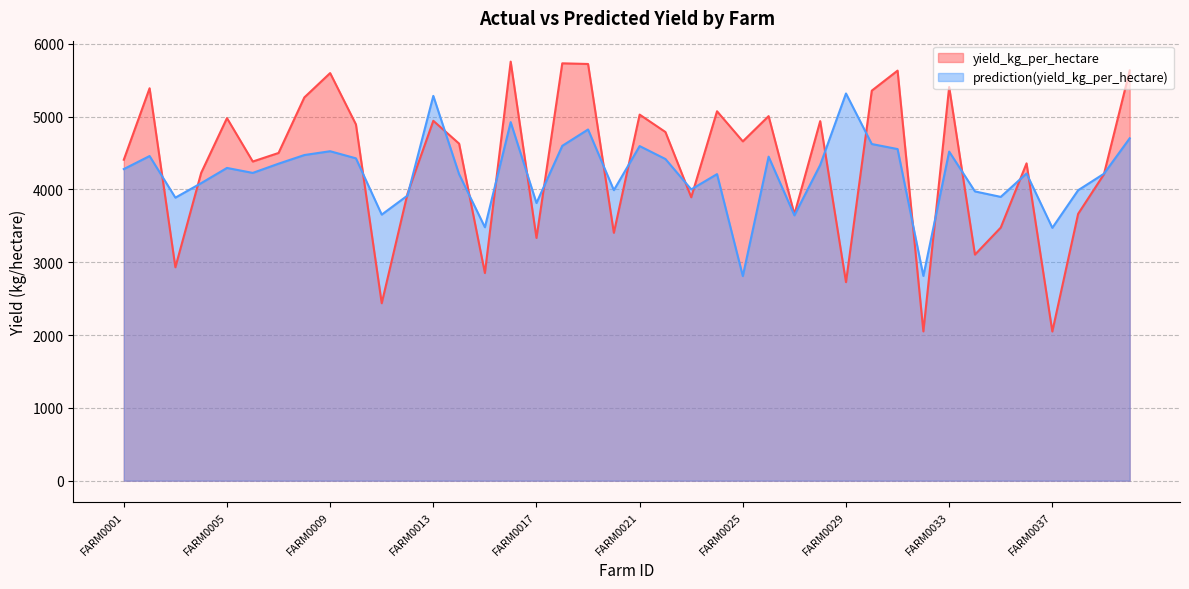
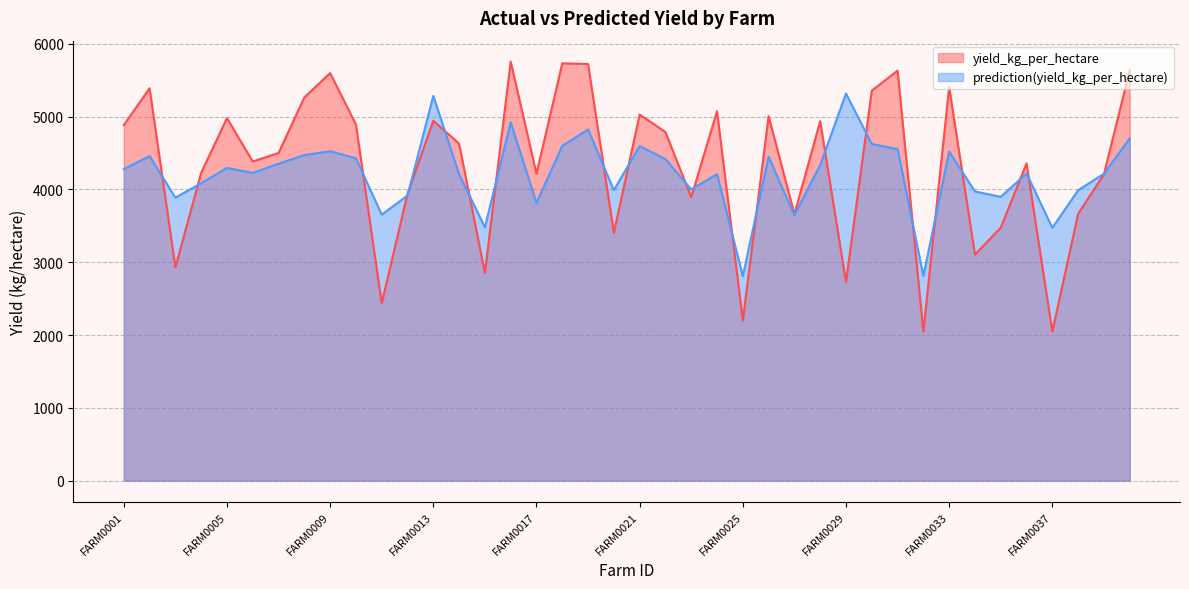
  {
    "yield_kg_per_hectare": {
-     "FARM0001": 4400,
+     "FARM0001": 4900,
      "FARM0005": 5000,
      "FARM0009": 5600,
      "FARM0013": 4900,
-     "FARM0017": 3300,
+     "FARM0017": 4200,
      "FARM0021": 5000,
-     "FARM0025": 4700,
+     "FARM0025": 2200,
      "FARM0029": 2700,
      "FARM0037": 2000
    },
    "prediction(yield_kg_per_hectare)": {
      "FARM0001": 4300,
      "FARM0005": 4300,
      "FARM0009": 4500,
      "FARM0013": 5300,
      "FARM0017": 3800,
      "FARM0021": 4600,
      "FARM0025": 2800,
      "FARM0029": 5300,
      "FARM0033": 4500,
      "FARM0037": 3500
    }
  }
